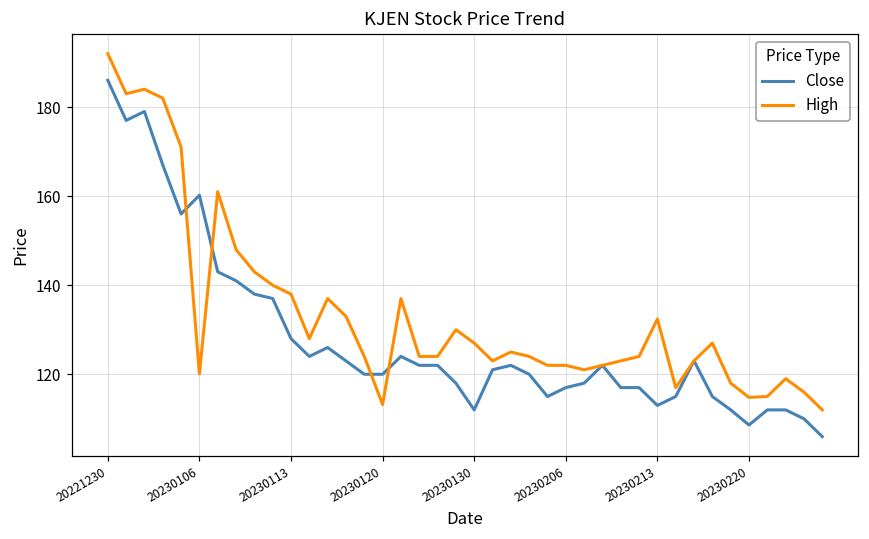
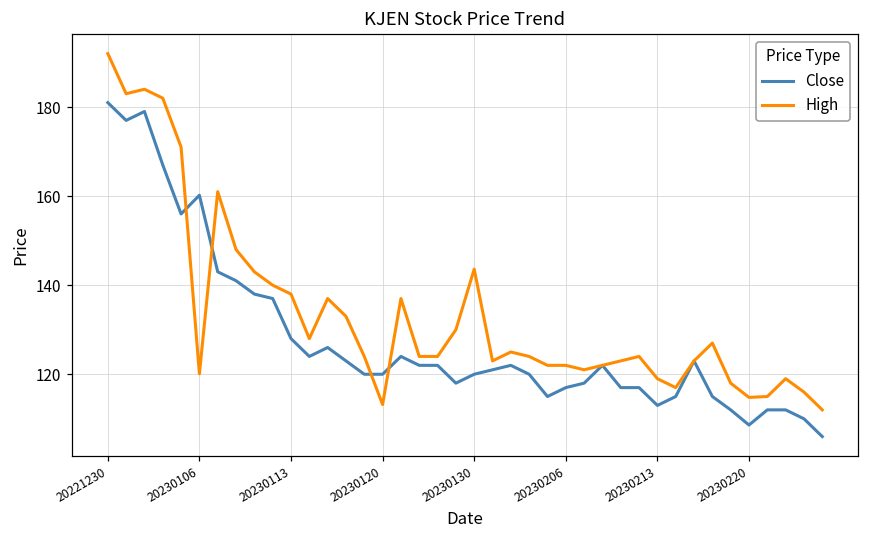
  {
    "Close": {
-     "20221230": 186,
+     "20221230": 181,
      "20230106": 160,
      "20230113": 128,
      "20230120": 120,
-     "20230130": 112,
+     "20230130": 120,
      "20230206": 117,
      "20230213": 113,
      "20230220": 109
    },
    "High": {
      "20221230": 192,
      "20230106": 120,
      "20230113": 138,
      "20230120": 113,
-     "20230130": 127,
+     "20230130": 144,
      "20230206": 122,
-     "20230213": 132,
+     "20230213": 119,
      "20230220": 115
    }
  }
